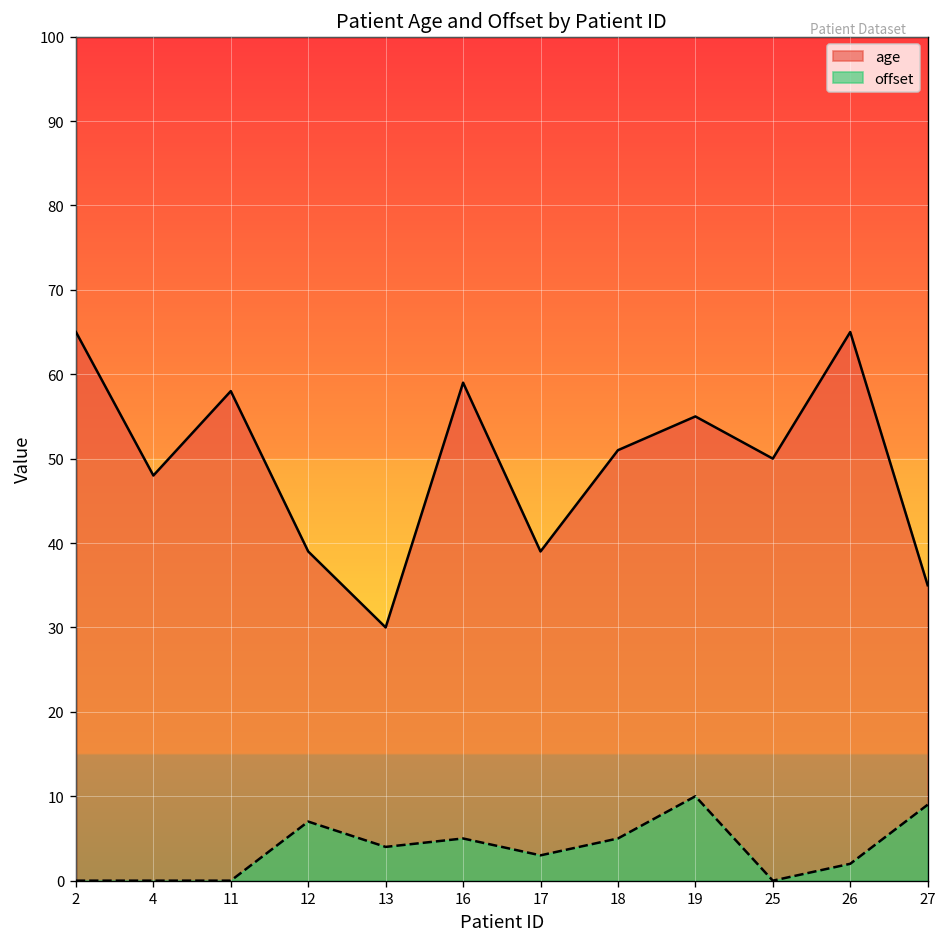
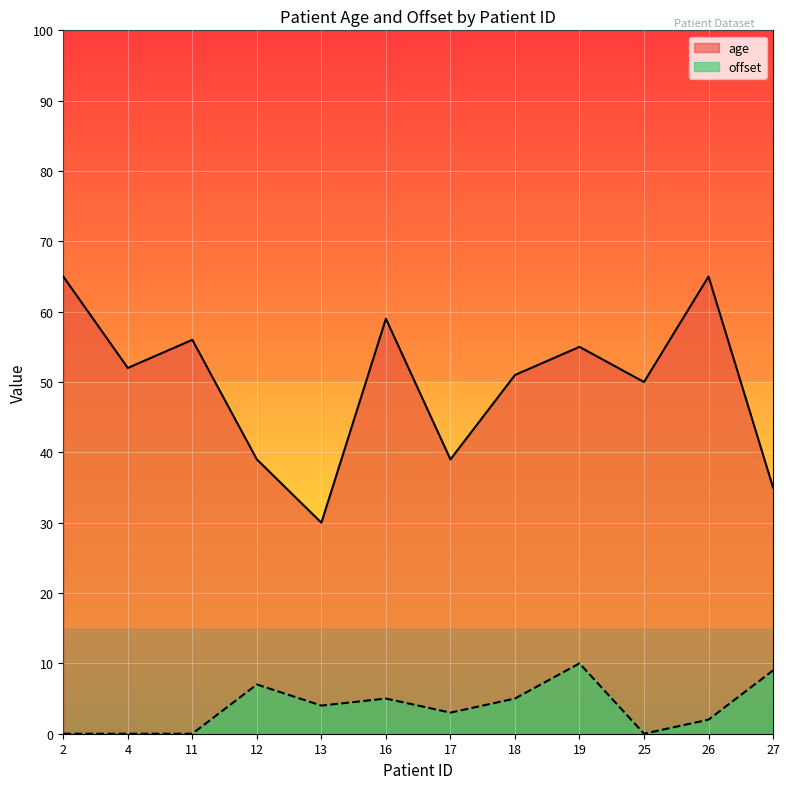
  {
    "age": {
      "2": 65,
-     "4": 48,
-     "11": 58,
+     "4": 52,
+     "11": 56,
      "12": 39,
      "13": 30,
      "16": 59,
      "17": 39,
      "18": 51,
      "19": 55,
      "25": 50,
      "26": 65,
      "27": 35
    },
    "offset": {
      "2": 0,
      "4": 0,
      "11": 0,
      "12": 7,
      "13": 4,
      "16": 5,
      "17": 3,
      "18": 5,
      "19": 10,
      "25": 0,
      "26": 2,
      "27": 9
    }
  }
